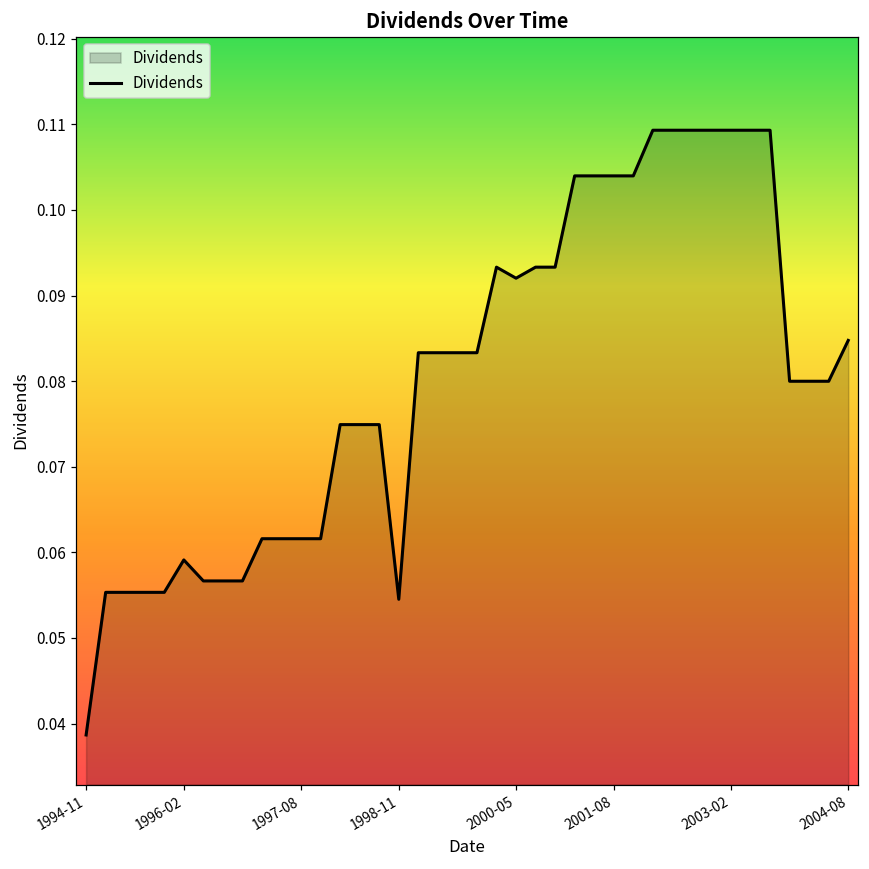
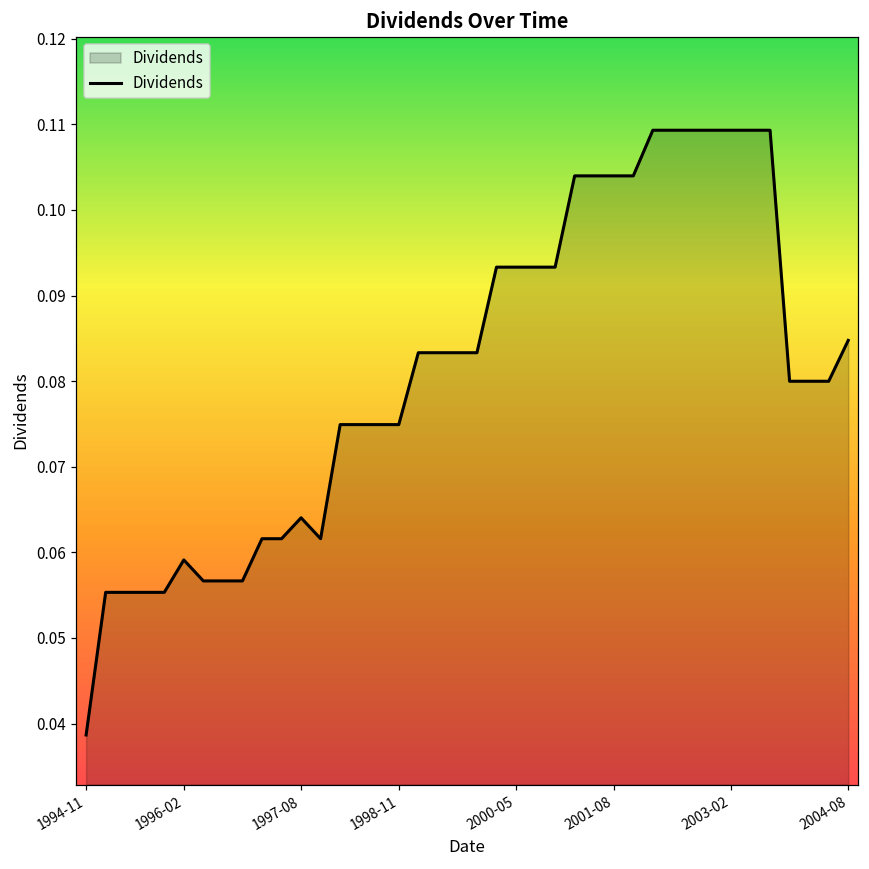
  {
    "1994-11": 0.039,
    "1996-02": 0.059,
-   "1997-08": 0.062,
-   "1998-11": 0.055,
-   "2000-05": 0.092,
+   "1997-08": 0.064,
+   "1998-11": 0.075,
+   "2000-05": 0.093,
    "2001-08": 0.104,
    "2003-02": 0.109,
    "2004-08": 0.085
  }
